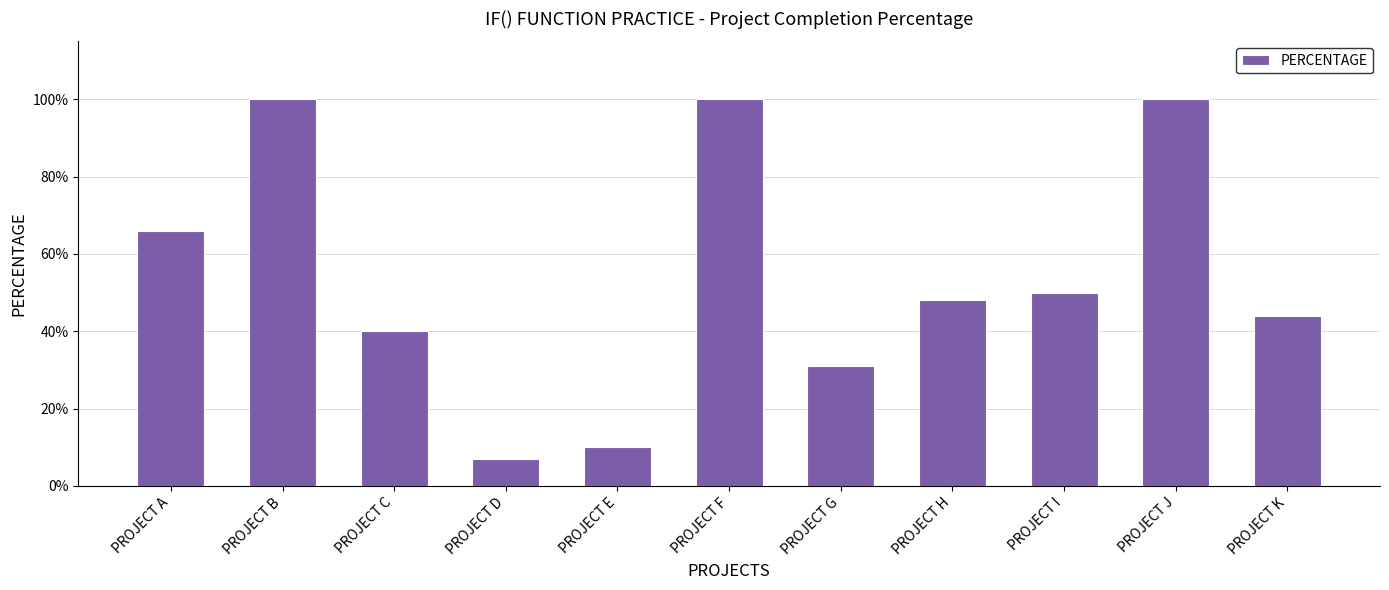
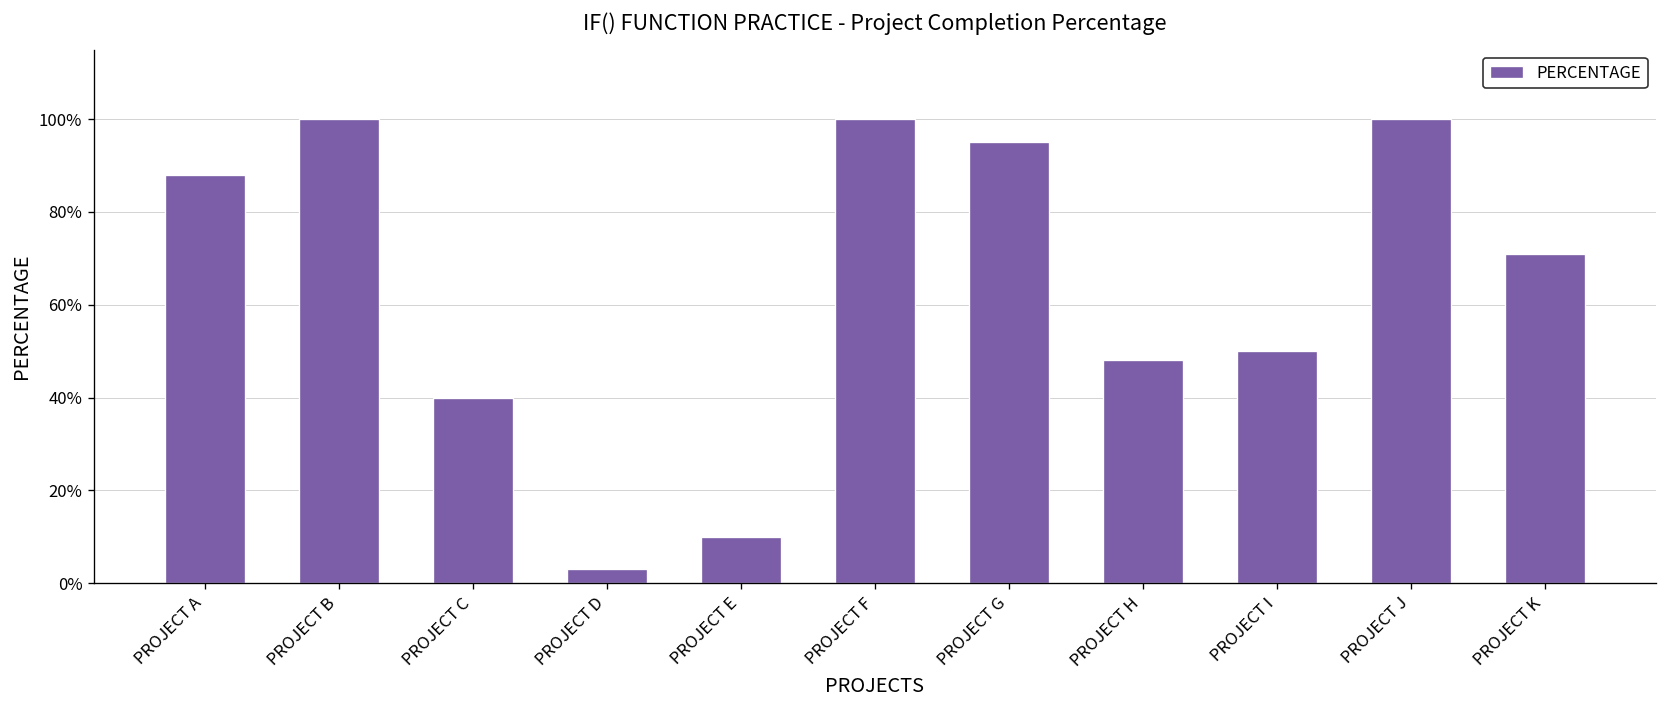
  {
-   "PROJECT A": "66%",
+   "PROJECT A": "88%",
    "PROJECT B": "100%",
    "PROJECT C": "40%",
-   "PROJECT D": "7%",
+   "PROJECT D": "3%",
    "PROJECT E": "10%",
    "PROJECT F": "100%",
-   "PROJECT G": "31%",
+   "PROJECT G": "95%",
    "PROJECT H": "48%",
    "PROJECT I": "50%",
    "PROJECT J": "100%",
-   "PROJECT K": "44%"
+   "PROJECT K": "71%"
  }
